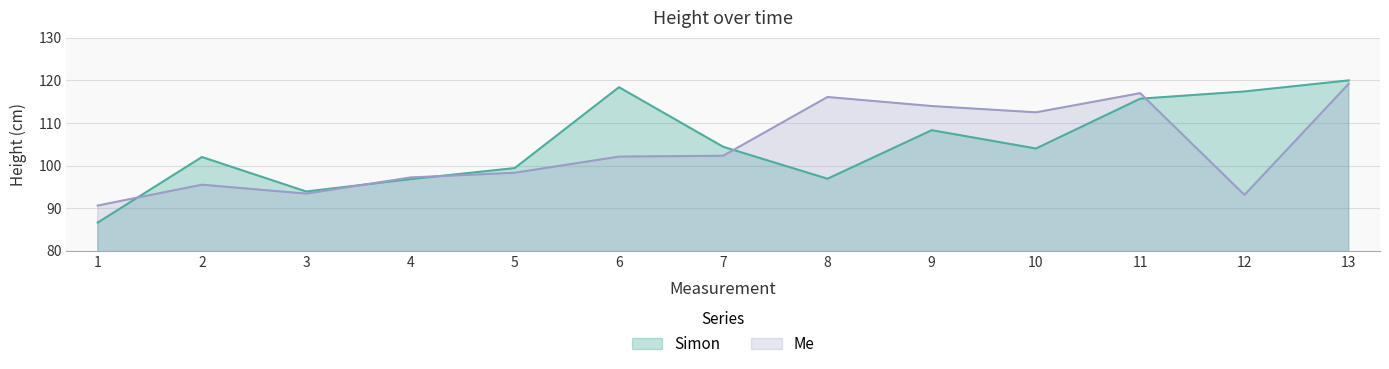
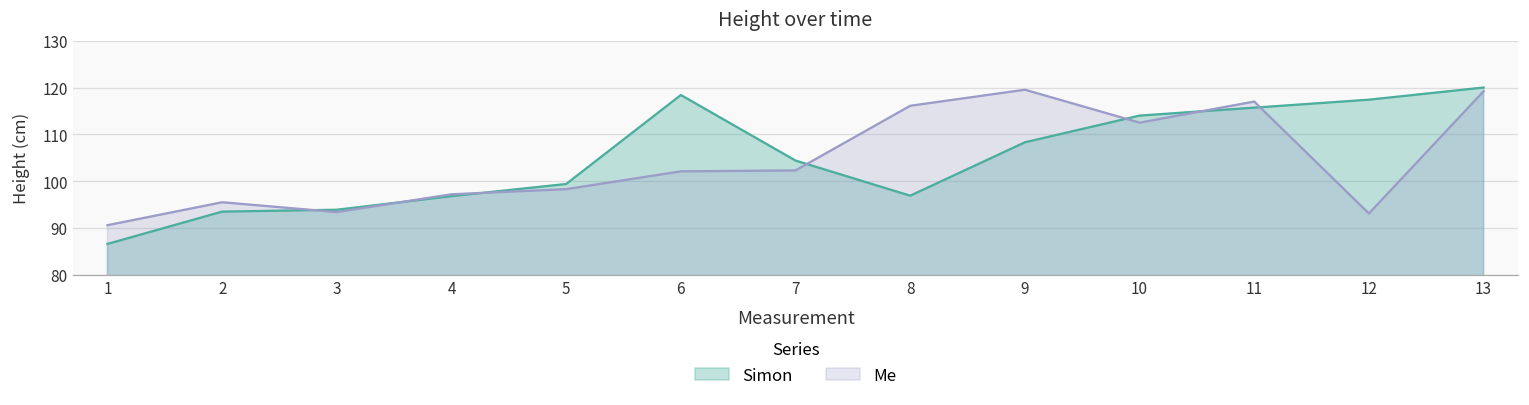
  {
    "Simon": {
      "1": 87,
-     "2": 102,
+     "2": 94,
      "5": 99,
      "6": 118,
      "7": 104,
      "8": 97,
      "9": 108,
-     "10": 104,
+     "10": 114,
      "11": 116,
      "12": 117,
      "13": 120
    },
    "Me": {
      "1": 91,
      "2": 96,
      "5": 98,
      "6": 102,
      "7": 102,
      "8": 116,
-     "9": 114,
+     "9": 120,
      "10": 113,
      "11": 117,
      "12": 93,
      "13": 119
    }
  }
